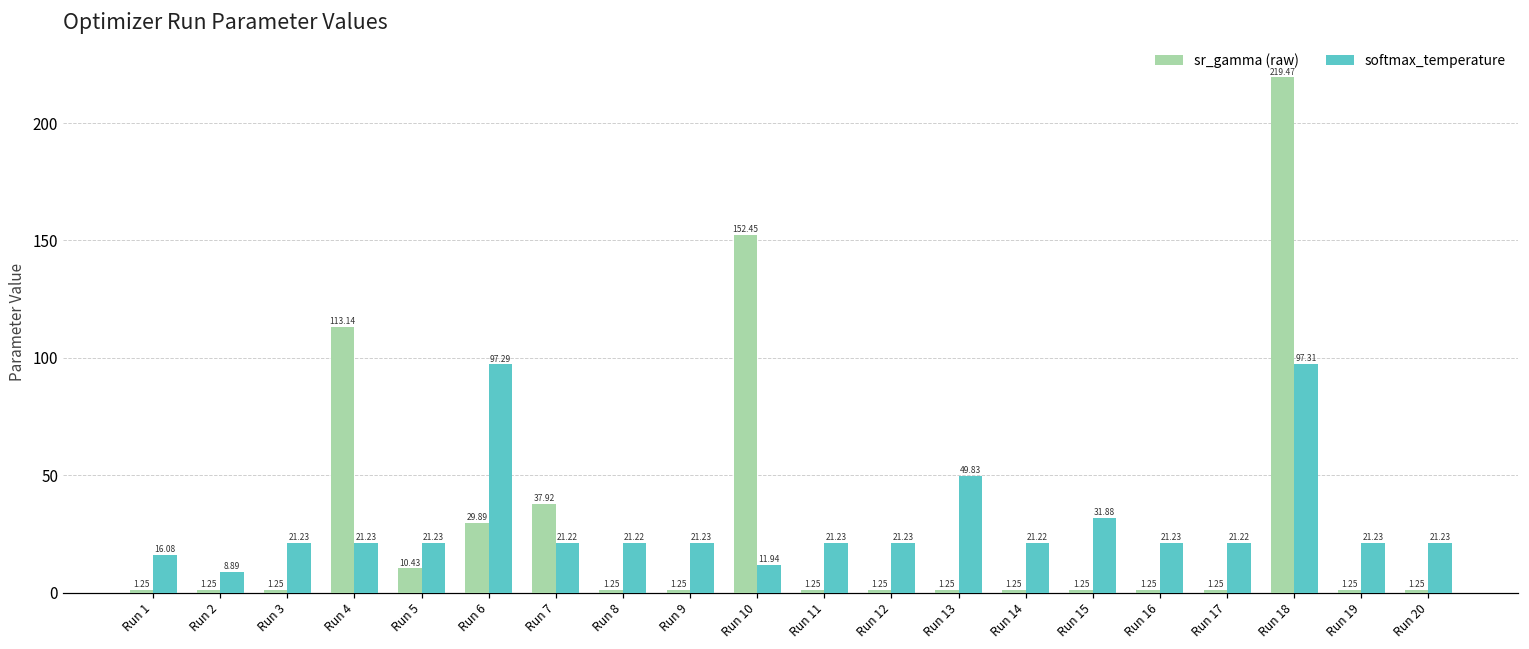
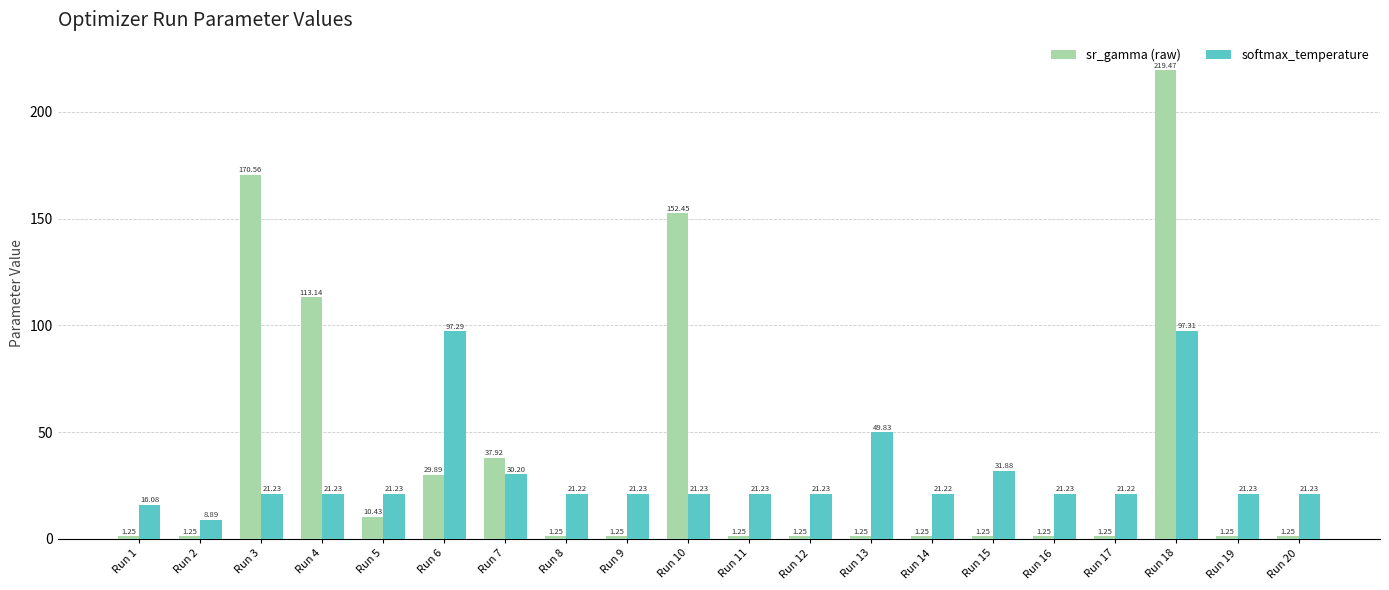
  {
    "sr_gamma (raw)": {
      "Run 1": 1.25,
      "Run 2": 1.25,
-     "Run 3": 1.25,
+     "Run 3": 170.56,
      "Run 4": 113.14,
      "Run 5": 10.43,
      "Run 6": 29.89,
      "Run 7": 37.92,
      "Run 8": 1.25,
      "Run 9": 1.25,
      "Run 10": 152.45,
      "Run 11": 1.25,
      "Run 12": 1.25,
      "Run 13": 1.25,
      "Run 14": 1.25,
      "Run 15": 1.25,
      "Run 16": 1.25,
      "Run 17": 1.25,
      "Run 18": 219.47,
      "Run 19": 1.25,
      "Run 20": 1.25
    },
    "softmax_temperature": {
      "Run 1": 16.08,
      "Run 2": 8.89,
      "Run 3": 21.23,
      "Run 4": 21.23,
      "Run 5": 21.23,
      "Run 6": 97.29,
-     "Run 7": 21.22,
+     "Run 7": 30.20,
      "Run 8": 21.22,
      "Run 9": 21.23,
-     "Run 10": 11.94,
+     "Run 10": 21.23,
      "Run 11": 21.23,
      "Run 12": 21.23,
      "Run 13": 49.83,
      "Run 14": 21.22,
      "Run 15": 31.88,
      "Run 16": 21.23,
      "Run 17": 21.22,
      "Run 18": 97.31,
      "Run 19": 21.23,
      "Run 20": 21.23
    }
  }
